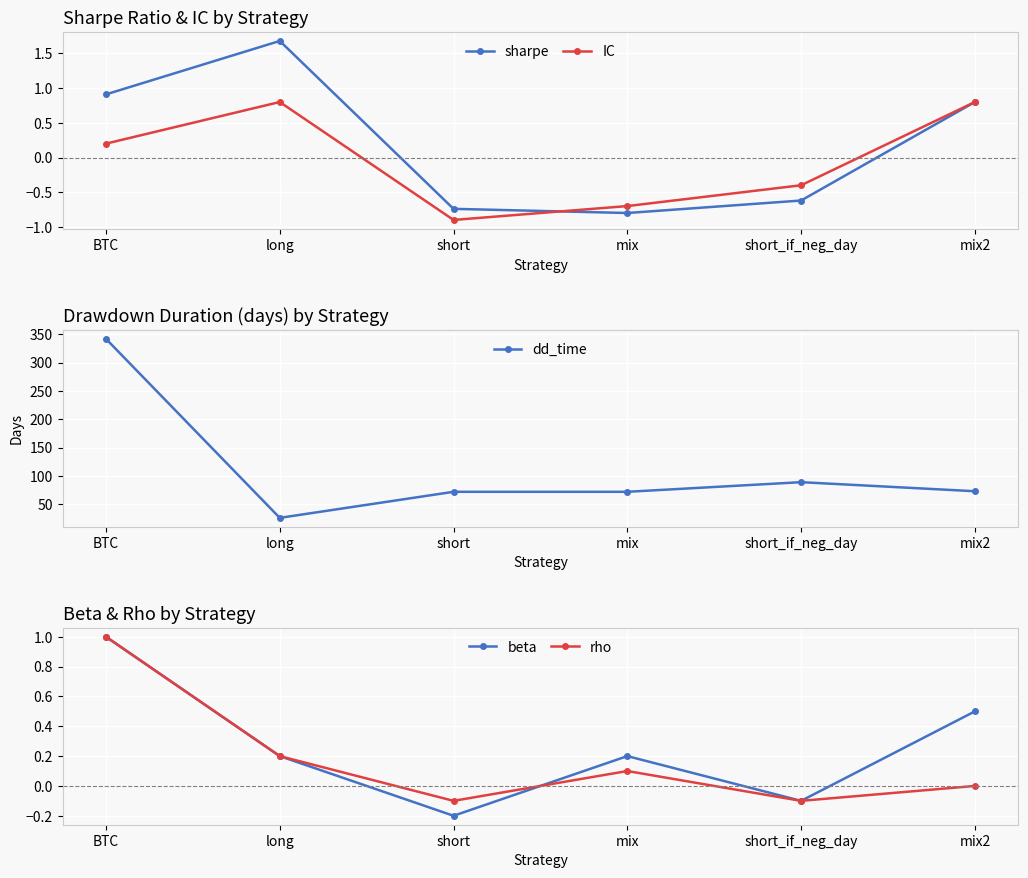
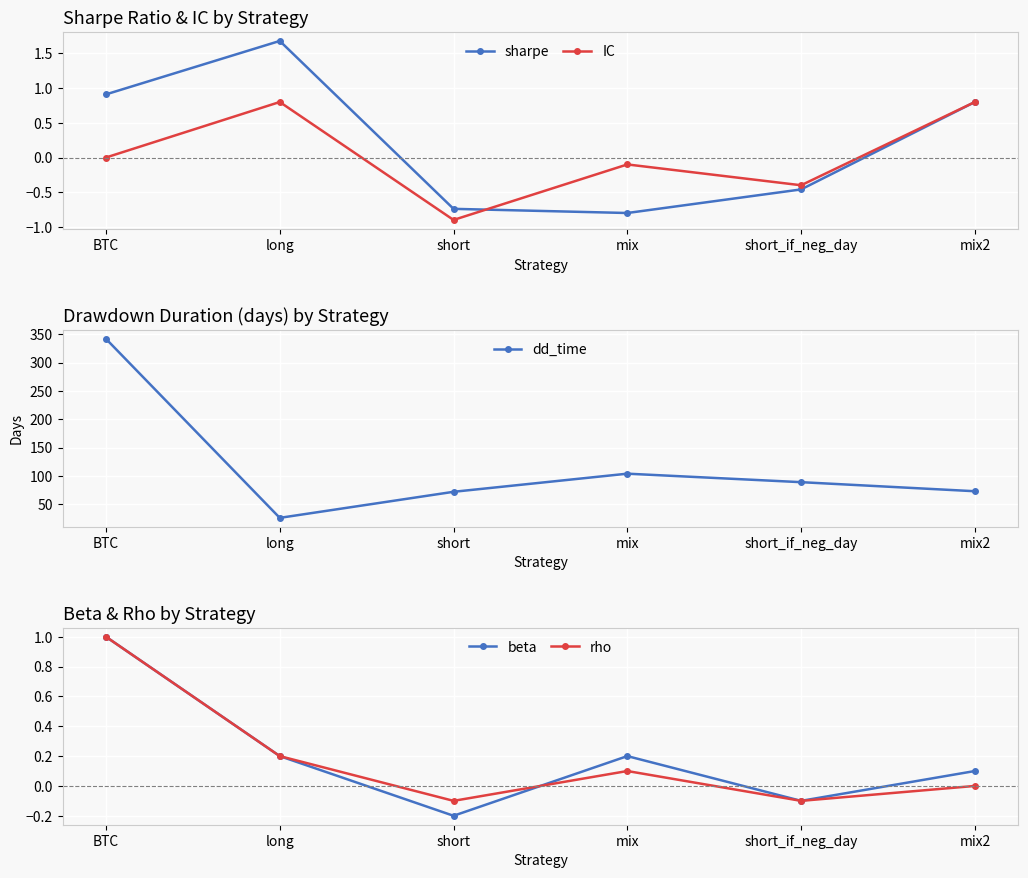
  {
    "Sharpe Ratio & IC by Strategy": {
      "sharpe": {
        "BTC": 0.9,
        "long": 1.7,
        "short": -0.7,
        "mix": -0.8,
-       "short_if_neg_day": -0.6
+       "short_if_neg_day": -0.5
      },
      "IC": {
-       "BTC": 0.2,
+       "BTC": 0.0,
        "long": 0.8,
        "short": -0.9,
-       "mix": -0.7,
+       "mix": -0.1,
        "short_if_neg_day": -0.4
      }
    },
    "Drawdown Duration (days) by Strategy": {
      "BTC": 340,
      "long": 30,
      "short": 70,
-     "mix": 70,
+     "mix": 100,
      "short_if_neg_day": 90,
      "mix2": 70
    },
    "Beta & Rho by Strategy": {
      "beta": {
        "short": -0.2,
        "mix": 0.2,
-       "mix2": 0.5
+       "mix2": 0.1
      },
      "rho": {
        "short": -0.1,
        "mix": 0.1,
        "mix2": 0.0
      }
    }
  }
